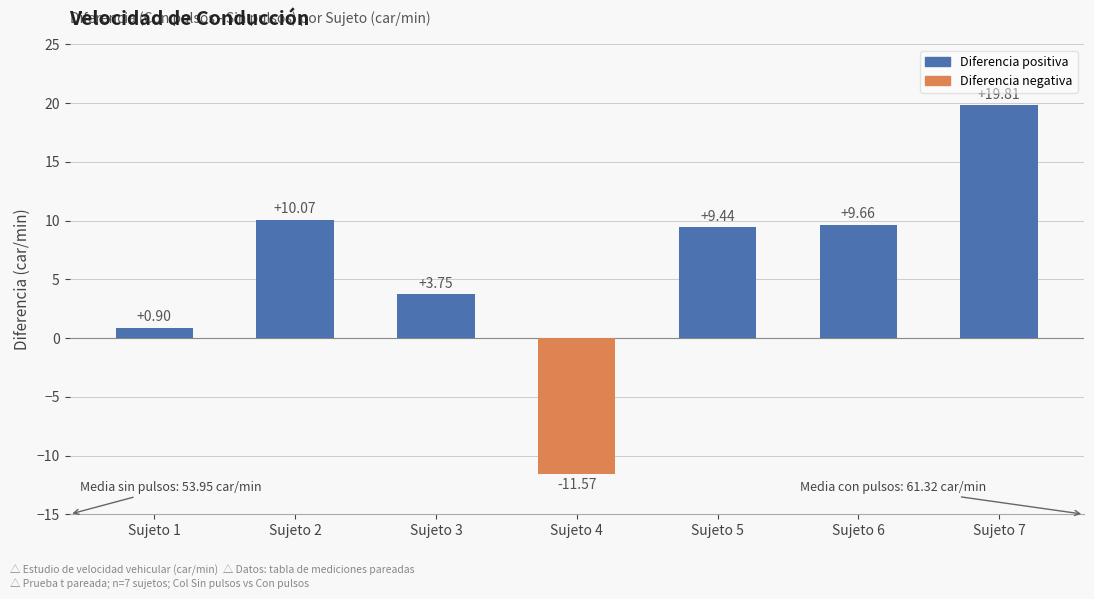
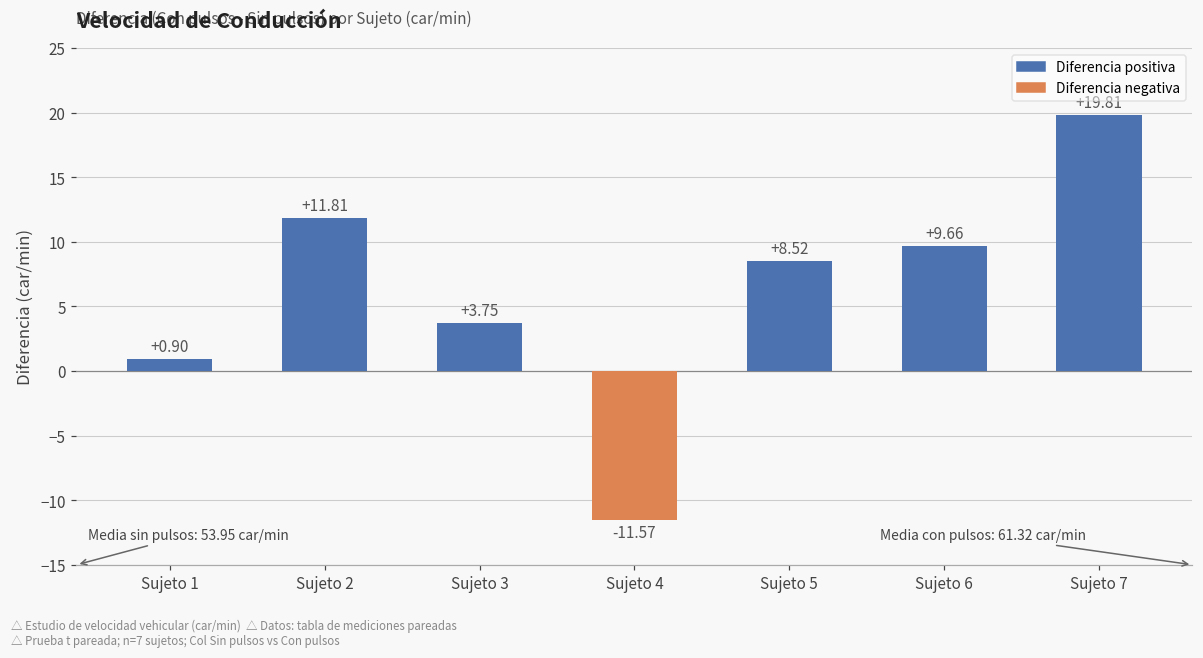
  {
    "Sujeto 1": "+0.90",
-   "Sujeto 2": "+10.07",
+   "Sujeto 2": "+11.81",
    "Sujeto 3": "+3.75",
    "Sujeto 4": "-11.57",
-   "Sujeto 5": "+9.44",
+   "Sujeto 5": "+8.52",
    "Sujeto 6": "+9.66"
  }
